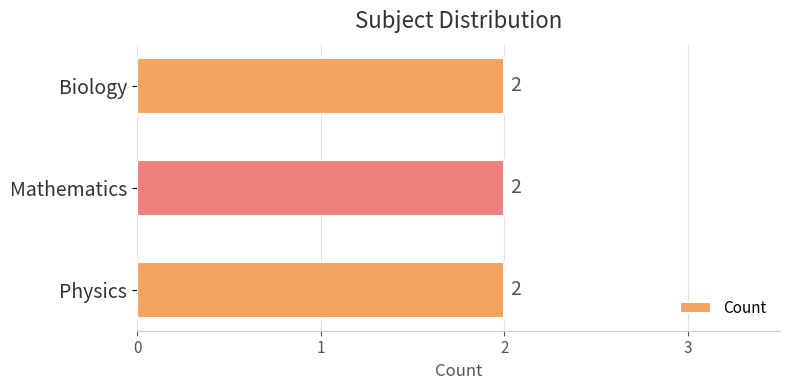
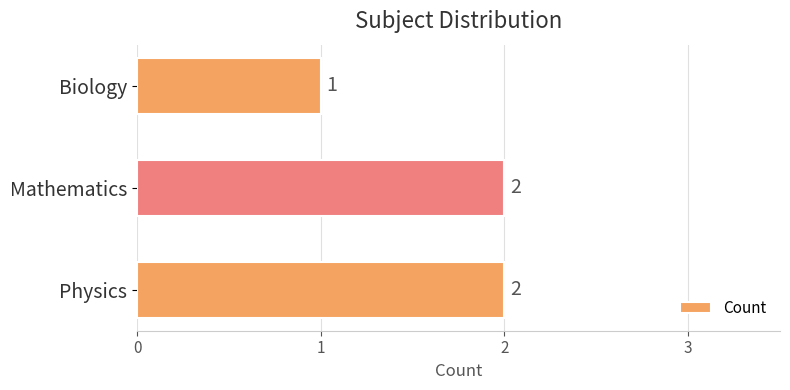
  {
-   "Biology": 2,
+   "Biology": 1,
    "Mathematics": 2,
    "Physics": 2
  }
